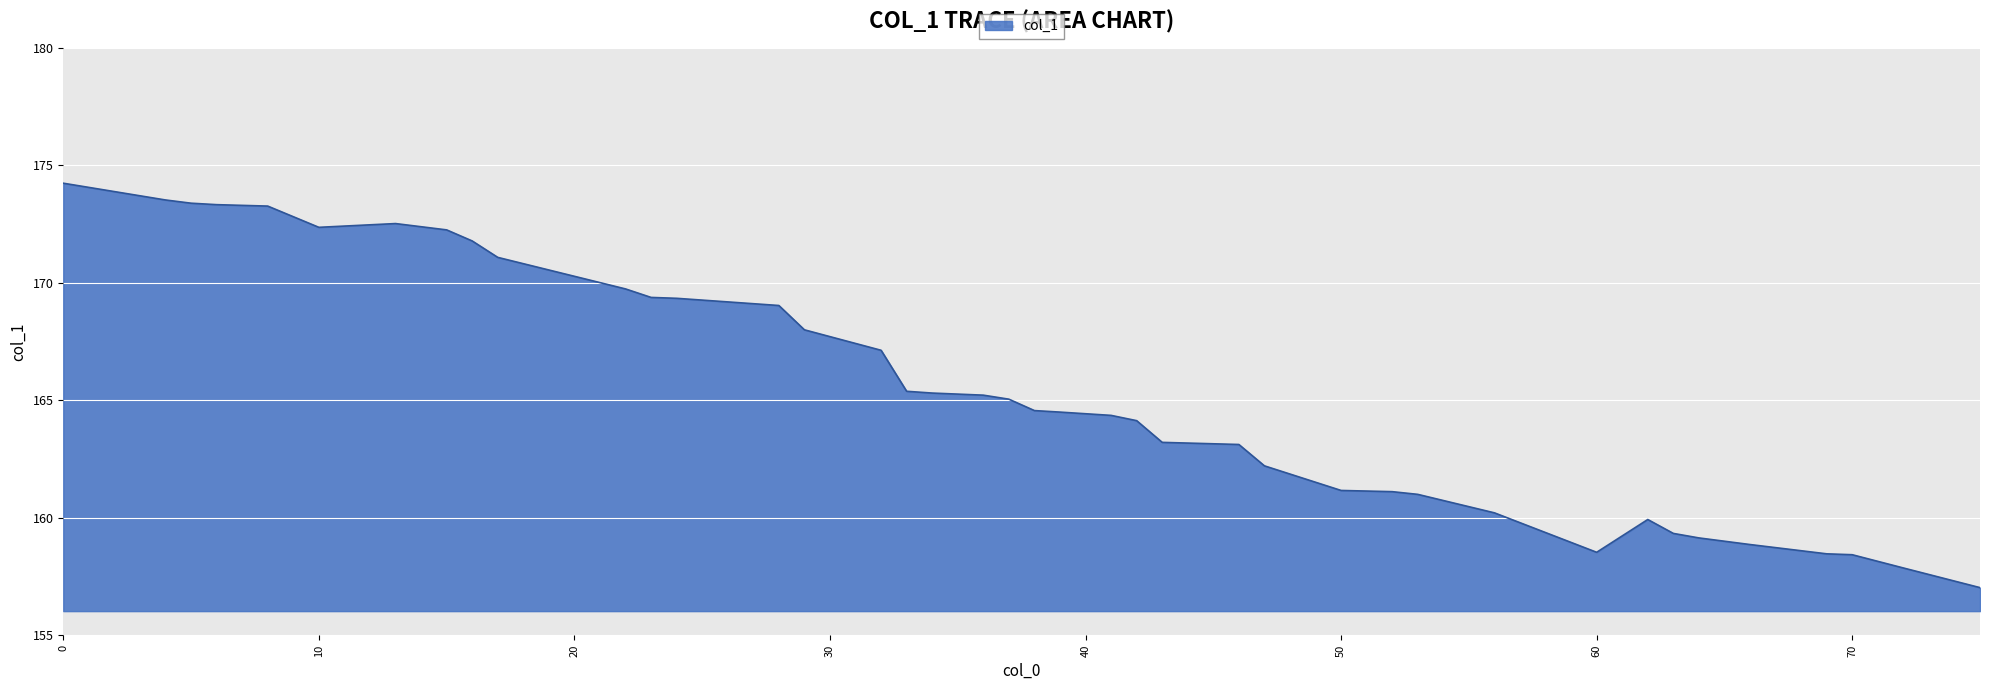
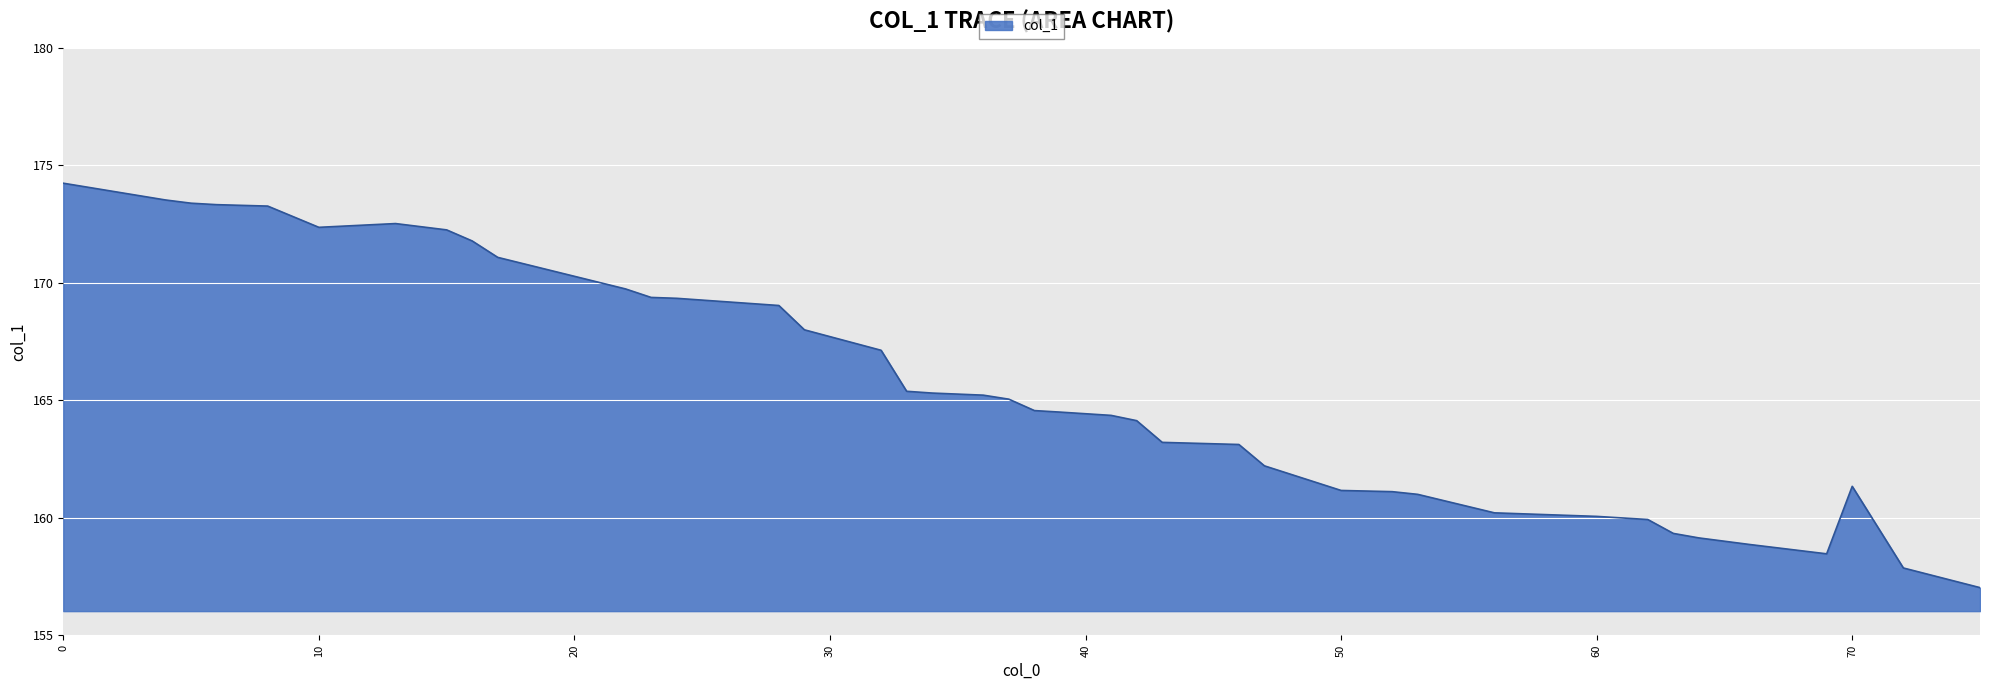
  {
    "0": 174.2,
    "10": 172.4,
    "50": 161.2,
-   "60": 158.5,
-   "70": 158.4
+   "60": 160.1,
+   "70": 161.3
  }
